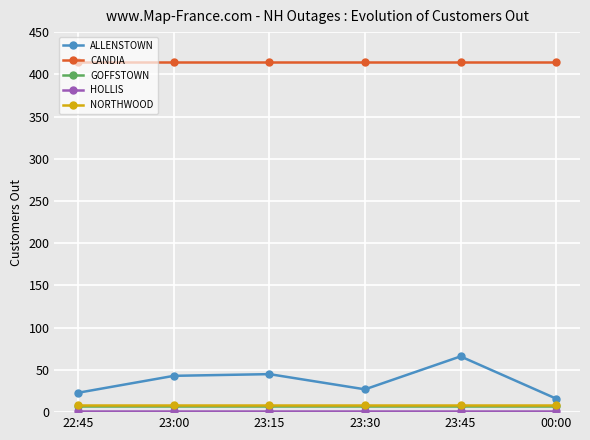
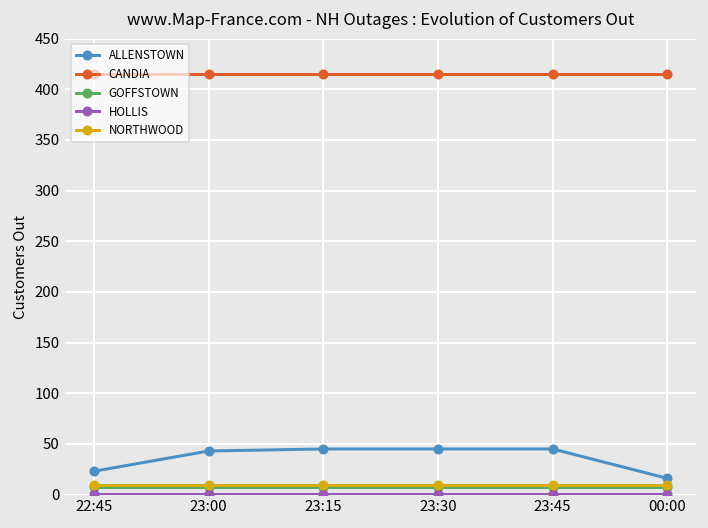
  {
    "ALLENSTOWN": {
      "22:45": 20,
      "23:00": 40,
      "23:15": 50,
-     "23:30": 30,
-     "23:45": 70,
+     "23:30": 50,
+     "23:45": 50,
      "00:00": 20
    },
    "CANDIA": {
      "23:00": 420,
      "23:15": 420,
      "23:30": 420,
      "23:45": 420,
      "00:00": 420
    },
    "HOLLIS": {
      "22:45": 0,
      "23:00": 0,
      "23:15": 0,
      "23:30": 0,
      "23:45": 0,
      "00:00": 0
    }
  }
